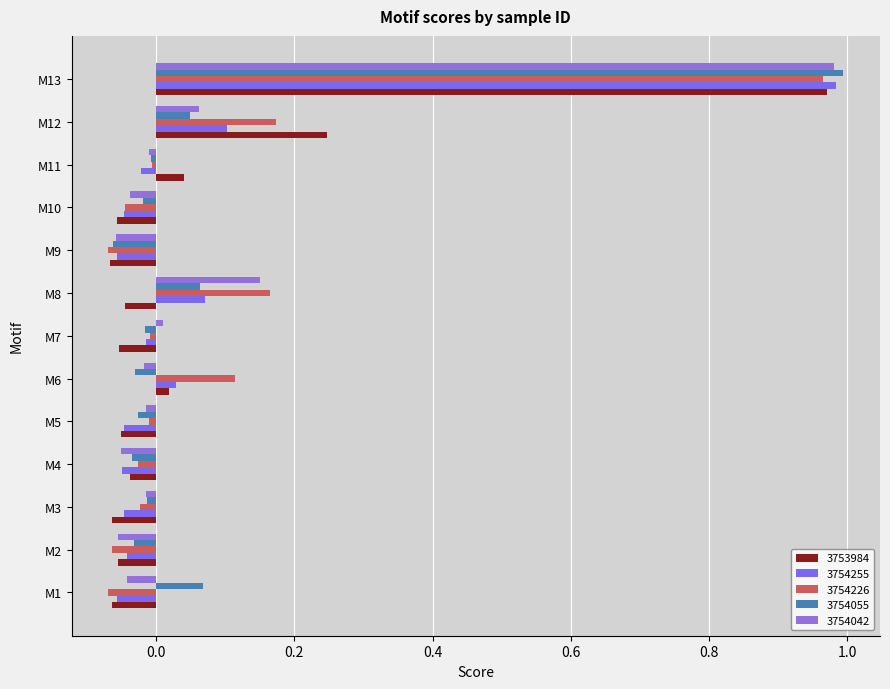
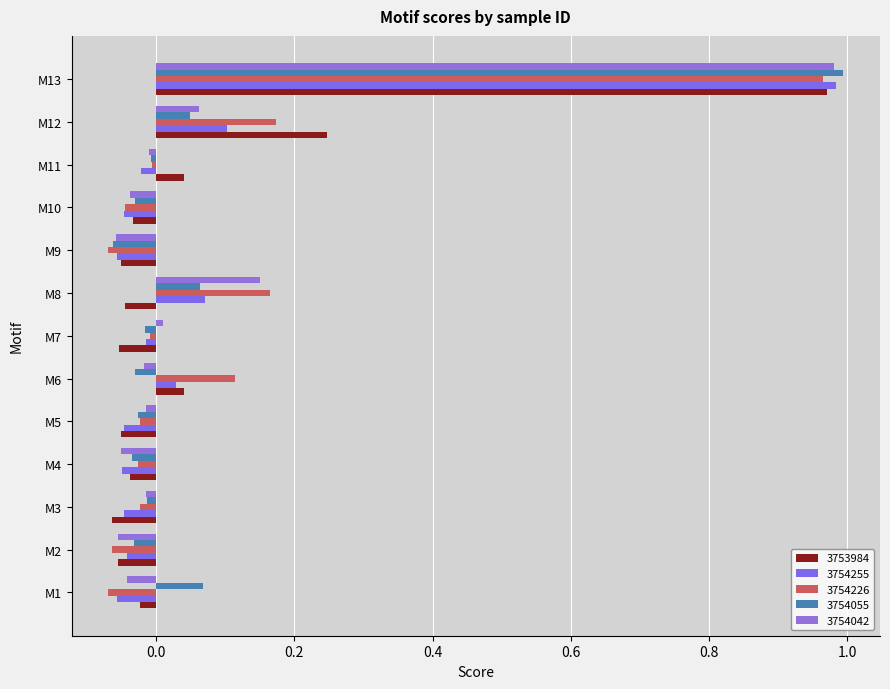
  {
    "3753984": {
      "M13": 0.97,
      "M12": 0.25,
      "M11": 0.04,
-     "M10": -0.06,
-     "M9": -0.07,
+     "M10": -0.03,
+     "M9": -0.05,
      "M8": -0.05,
      "M7": -0.05,
-     "M6": 0.02,
+     "M6": 0.04,
      "M5": -0.05,
      "M4": -0.04,
      "M3": -0.06,
      "M2": -0.06,
-     "M1": -0.06
+     "M1": -0.02
    },
    "3754226": {
      "M13": 0.96,
      "M12": 0.17,
      "M11": -0.01,
      "M10": -0.04,
      "M9": -0.07,
      "M8": 0.16,
      "M7": -0.01,
      "M6": 0.11,
-     "M5": -0.01,
+     "M5": -0.02,
      "M4": -0.03,
      "M3": -0.02,
      "M2": -0.06,
      "M1": -0.07
    },
    "3754055": {
      "M13": 0.99,
      "M12": 0.05,
      "M11": -0.01,
-     "M10": -0.02,
+     "M10": -0.03,
      "M9": -0.06,
      "M8": 0.06,
      "M7": -0.02,
      "M6": -0.03,
      "M5": -0.03,
      "M4": -0.04,
      "M3": -0.01,
      "M2": -0.03,
      "M1": 0.07
    }
  }
